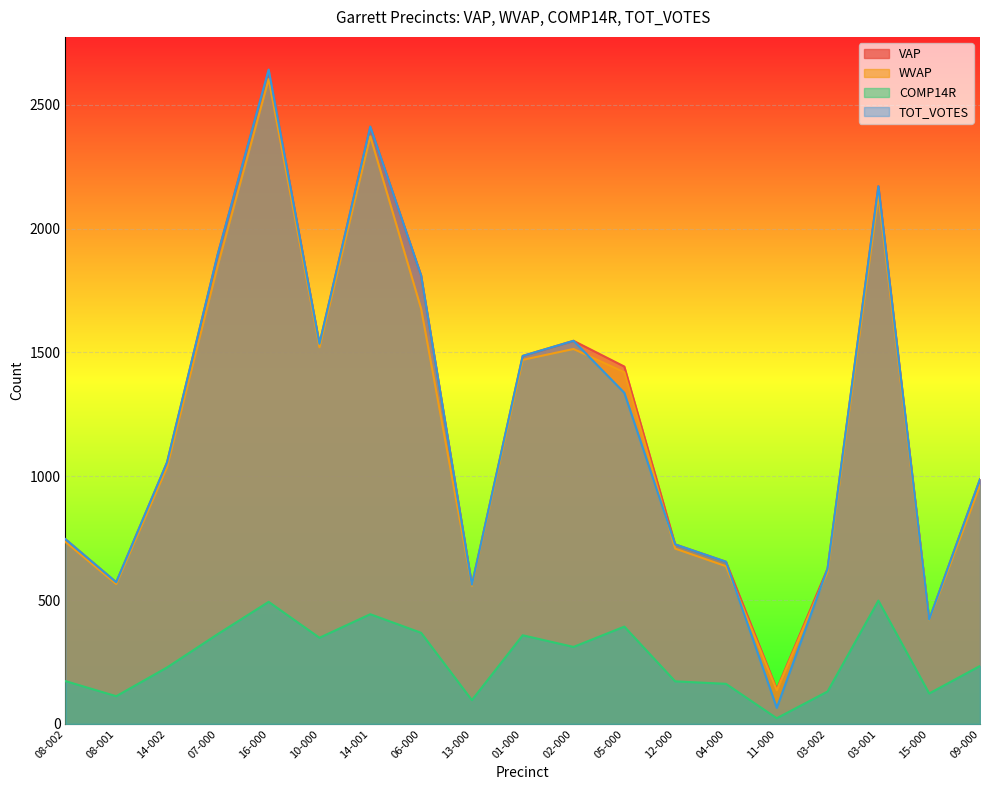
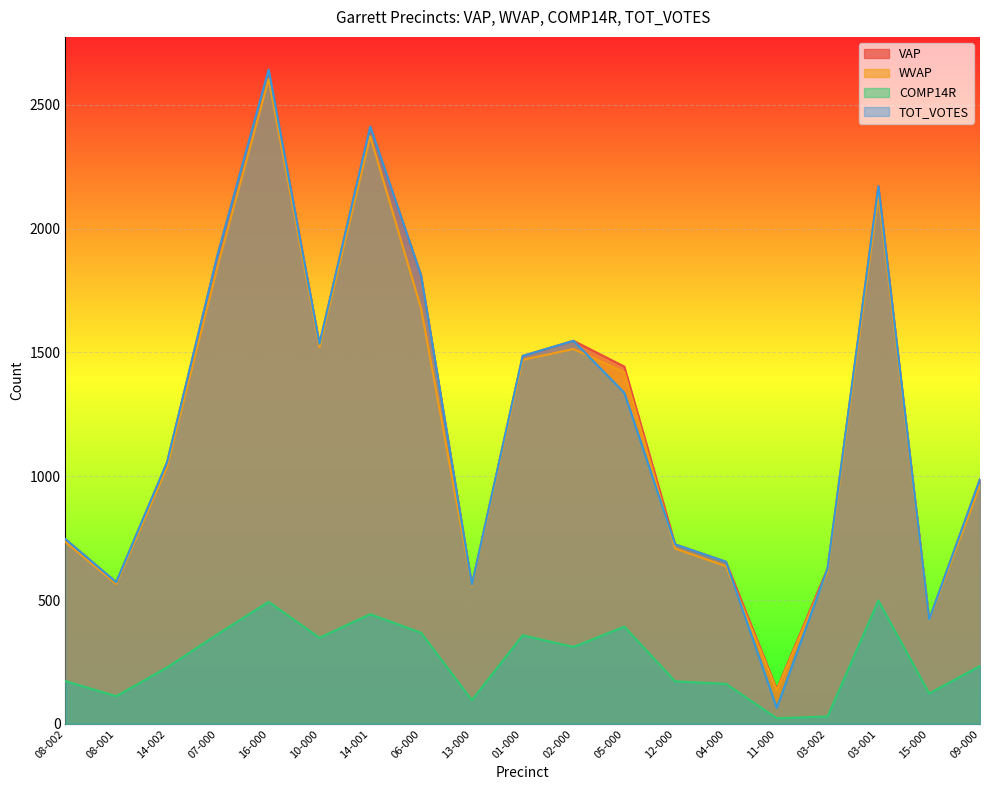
  {
    "VAP": {
      "05-000": 1440
    },
    "WVAP": {
      "08-002": 740,
      "14-002": 1040,
      "07-000": 1850,
      "16-000": 2600,
      "10-000": 1520,
      "14-001": 2370,
      "06-000": 1680,
      "01-000": 1470,
      "02-000": 1510,
      "05-000": 1420,
      "12-000": 710,
      "04-000": 640,
      "03-002": 620,
      "03-001": 2140,
      "09-000": 960
    },
    "COMP14R": {
      "08-002": 170,
      "08-001": 110,
      "14-002": 230,
      "07-000": 360,
      "16-000": 490,
      "10-000": 350,
      "14-001": 440,
      "06-000": 370,
      "13-000": 100,
      "01-000": 360,
      "02-000": 310,
      "05-000": 390,
      "12-000": 170,
      "04-000": 160,
      "11-000": 20,
-     "03-002": 130,
+     "03-002": 30,
      "03-001": 500,
      "15-000": 120,
      "09-000": 230
    },
    "TOT_VOTES": {
      "05-000": 1340,
      "11-000": 70
    }
  }
